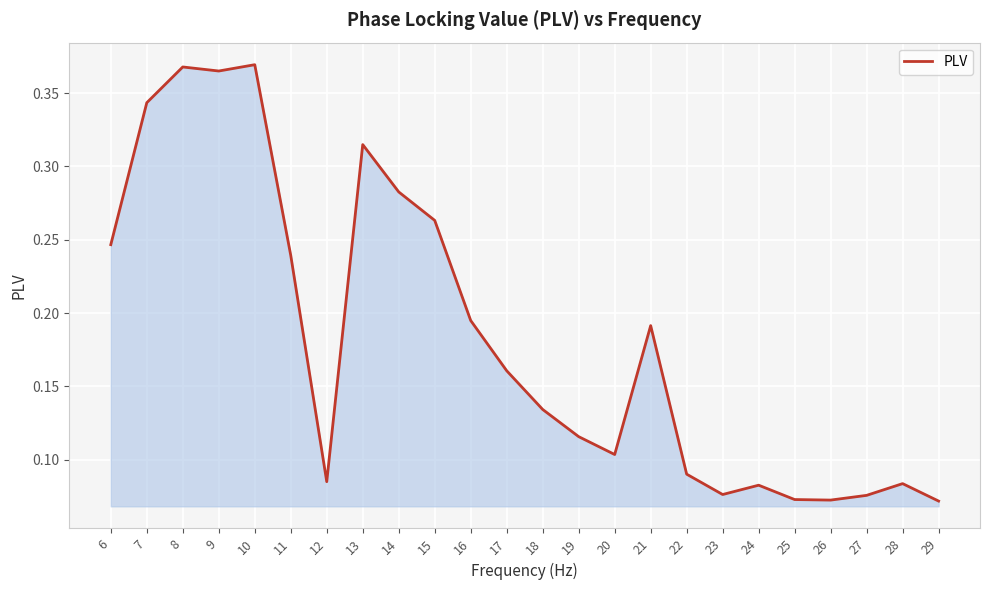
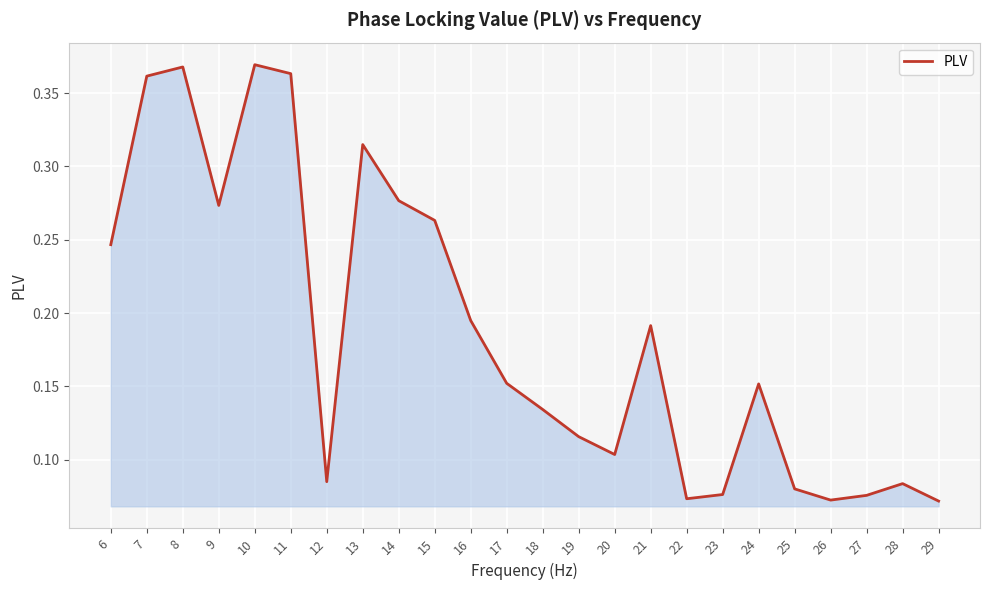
  {
    "6": 0.247,
-   "7": 0.343,
+   "7": 0.362,
    "8": 0.368,
-   "9": 0.365,
+   "9": 0.273,
    "10": 0.369,
-   "11": 0.239,
+   "11": 0.363,
    "12": 0.085,
    "13": 0.315,
-   "14": 0.283,
+   "14": 0.277,
    "15": 0.263,
    "16": 0.195,
-   "17": 0.161,
+   "17": 0.152,
    "18": 0.134,
    "19": 0.116,
    "20": 0.104,
    "21": 0.191,
-   "22": 0.090,
+   "22": 0.073,
    "23": 0.076,
-   "24": 0.083,
-   "25": 0.073,
+   "24": 0.152,
+   "25": 0.080,
    "26": 0.072,
    "27": 0.076,
    "28": 0.084,
    "29": 0.072
  }
